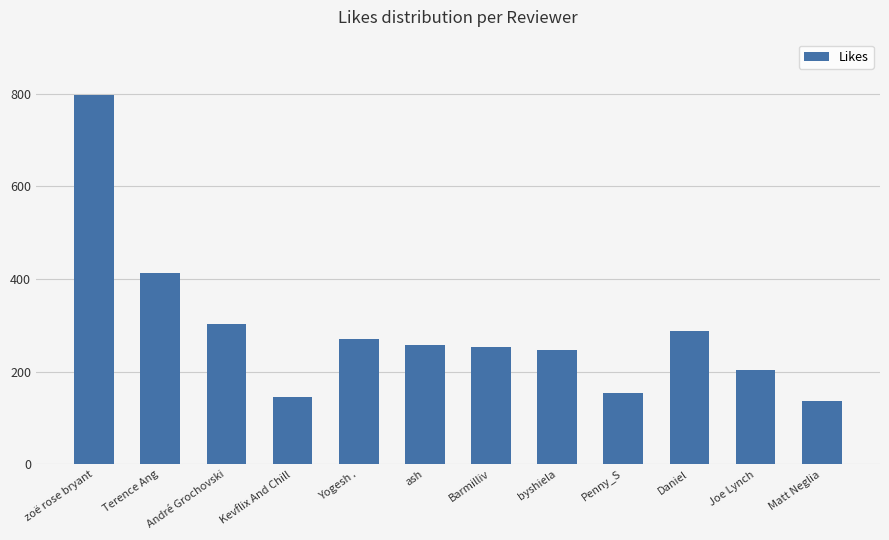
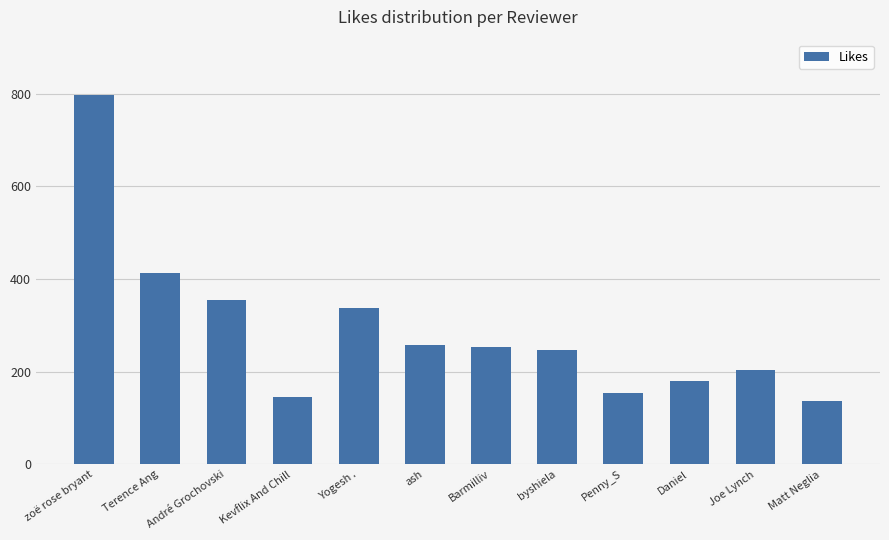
  {
    "zoë rose bryant": 800,
    "Terence Ang": 410,
-   "André Grochovski": 300,
+   "André Grochovski": 350,
    "Kevflix And Chill": 150,
-   "Yogesh .": 270,
+   "Yogesh .": 340,
    "ash": 260,
    "Barmilliv": 250,
    "byshiela": 250,
    "Penny_S": 150,
-   "Daniel": 290,
+   "Daniel": 180,
    "Joe Lynch": 200,
    "Matt Neglia": 140
  }
